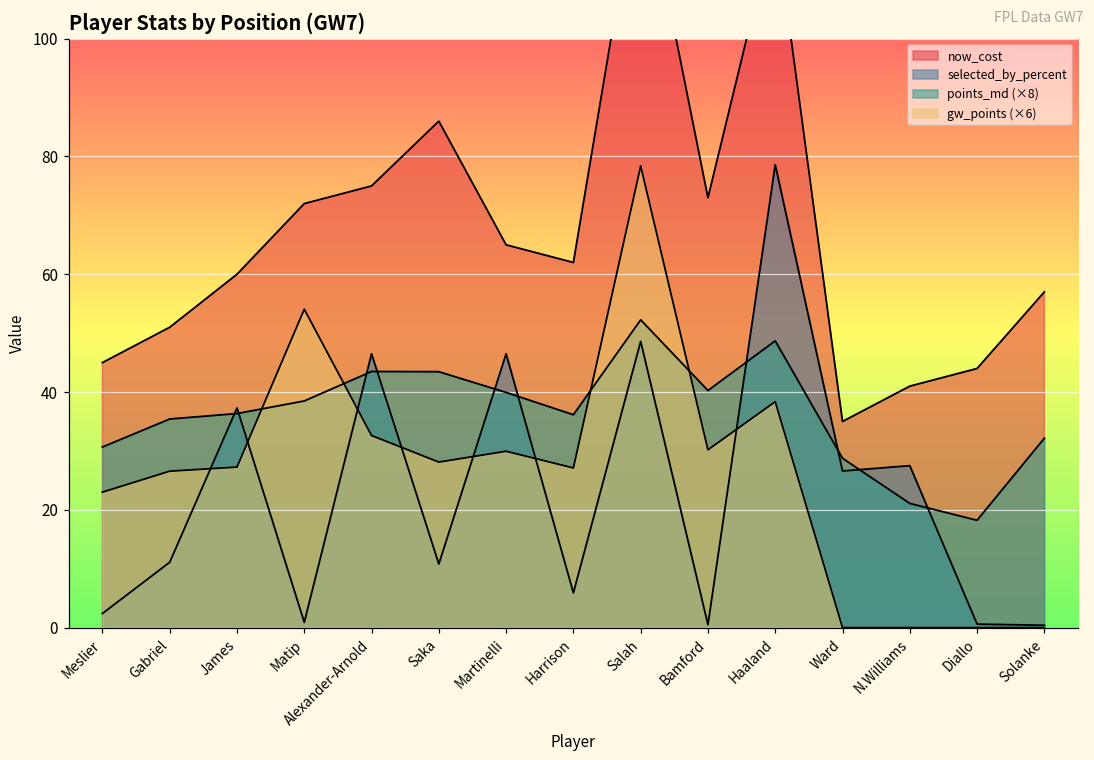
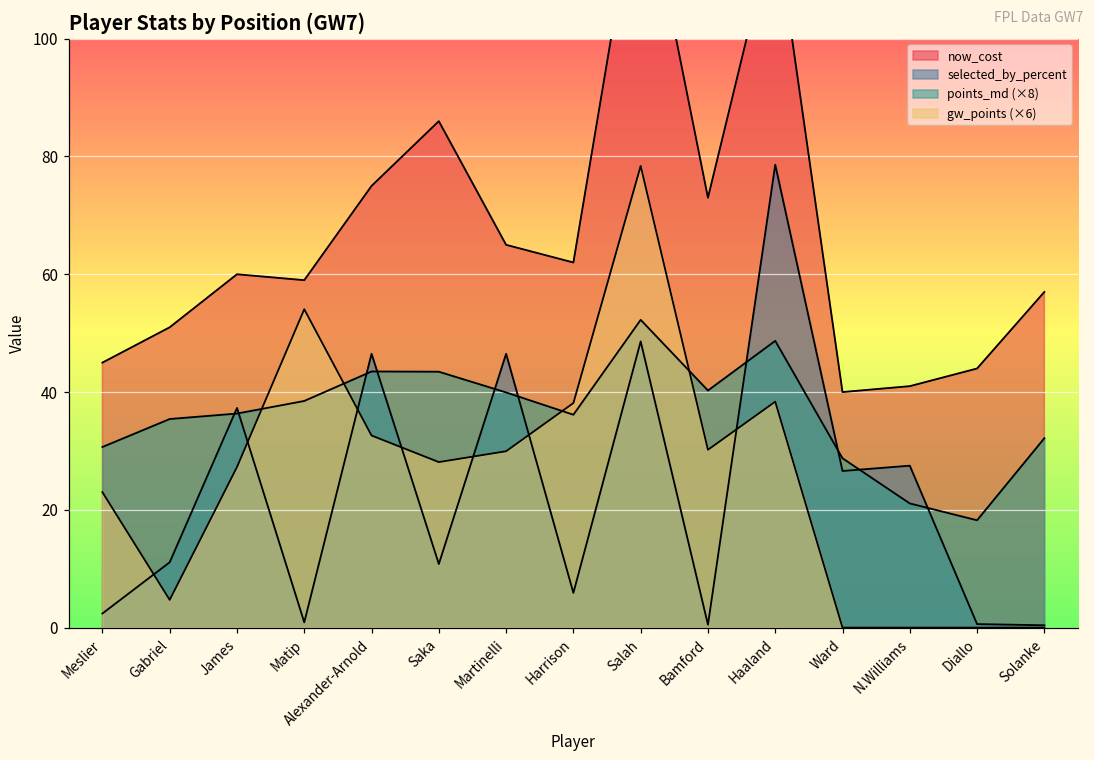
  {
    "now_cost": {
      "Meslier": 45,
      "Gabriel": 51,
      "James": 60,
-     "Matip": 72,
+     "Matip": 59,
      "Alexander-Arnold": 75,
      "Saka": 86,
      "Martinelli": 65,
      "Harrison": 62,
      "Bamford": 73,
-     "Ward": 35,
+     "Ward": 40,
      "N.Williams": 41,
      "Diallo": 44,
      "Solanke": 57
    },
    "gw_points (×6)": {
      "Meslier": 23,
-     "Gabriel": 27,
+     "Gabriel": 5,
      "James": 27,
      "Matip": 54,
      "Alexander-Arnold": 33,
      "Saka": 28,
      "Martinelli": 30,
-     "Harrison": 27,
+     "Harrison": 38,
      "Salah": 78,
      "Bamford": 30,
      "Haaland": 38,
      "Ward": 0,
      "N.Williams": 0,
      "Diallo": 0
    }
  }
